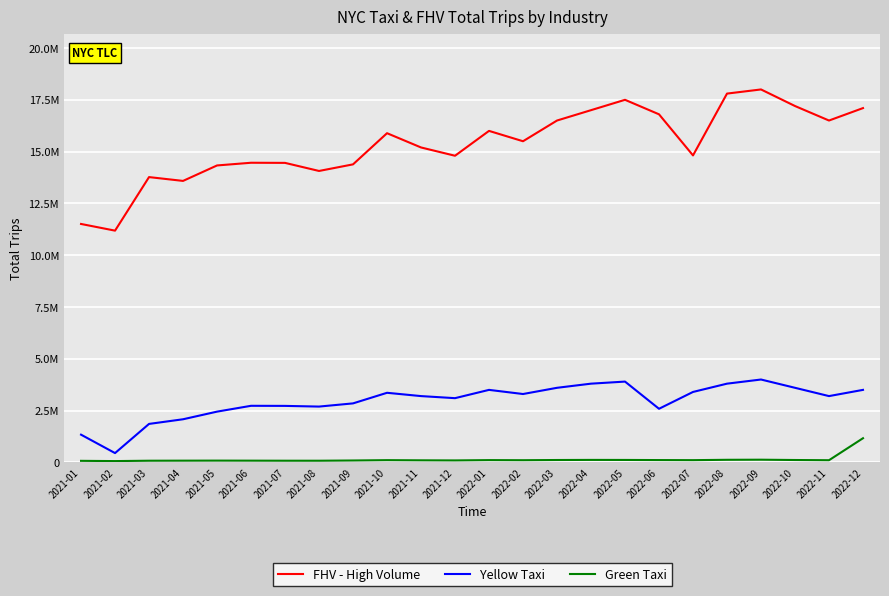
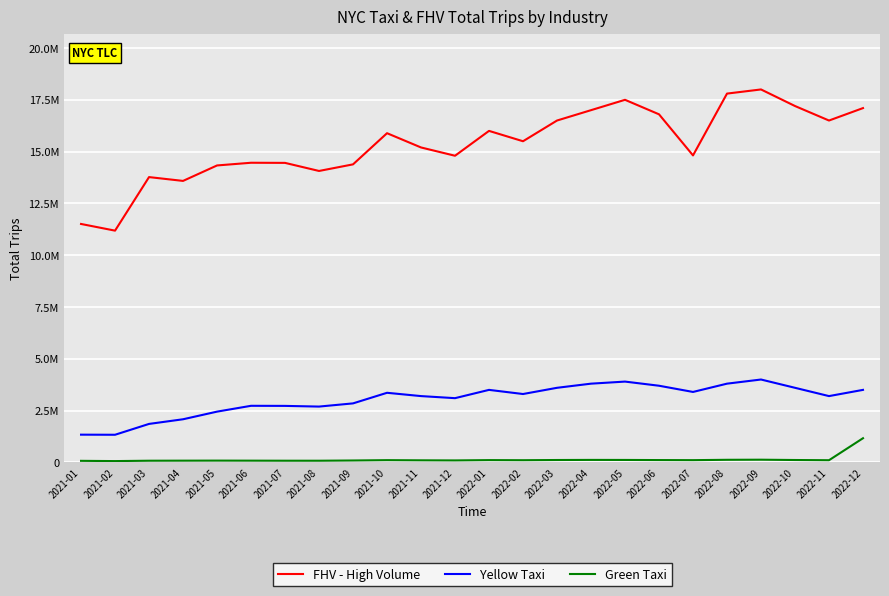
  {
    "FHV - High Volume": {
      "2021-01": 11500000,
      "2021-02": 11200000,
      "2021-03": 13800000,
      "2021-04": 13600000,
      "2021-05": 14300000,
      "2021-06": 14500000,
      "2021-07": 14500000,
      "2021-08": 14100000,
      "2021-09": 14400000,
      "2021-10": 15900000,
      "2021-11": 15200000,
      "2021-12": 14800000,
      "2022-01": 16000000,
      "2022-02": 15500000,
      "2022-03": 16500000,
      "2022-04": 17000000,
      "2022-05": 17500000,
      "2022-06": 16800000,
      "2022-07": 14800000,
      "2022-08": 17800000,
      "2022-09": 18000000,
      "2022-10": 17200000,
      "2022-11": 16500000,
      "2022-12": 17100000
    },
    "Yellow Taxi": {
      "2021-01": 1300000,
-     "2021-02": 400000,
+     "2021-02": 1300000,
      "2021-03": 1900000,
      "2021-04": 2100000,
      "2021-05": 2400000,
      "2021-06": 2700000,
      "2021-07": 2700000,
      "2021-08": 2700000,
      "2021-09": 2800000,
      "2021-10": 3400000,
      "2021-11": 3200000,
      "2021-12": 3100000,
      "2022-01": 3500000,
      "2022-02": 3300000,
      "2022-03": 3600000,
      "2022-04": 3800000,
      "2022-05": 3900000,
-     "2022-06": 2600000,
+     "2022-06": 3700000,
      "2022-07": 3400000,
      "2022-08": 3800000,
      "2022-09": 4000000,
      "2022-10": 3600000,
      "2022-11": 3200000,
      "2022-12": 3500000
    },
    "Green Taxi": {
      "2021-01": 100000,
      "2021-02": 100000,
      "2021-03": 100000,
      "2021-04": 100000,
      "2021-05": 100000,
      "2021-06": 100000,
      "2021-07": 100000,
      "2021-08": 100000,
      "2021-09": 100000,
      "2021-10": 100000,
      "2021-11": 100000,
      "2021-12": 100000,
      "2022-01": 100000,
      "2022-02": 100000,
      "2022-03": 100000,
      "2022-04": 100000,
      "2022-05": 100000,
      "2022-06": 100000,
      "2022-07": 100000,
      "2022-08": 100000,
      "2022-09": 100000,
      "2022-10": 100000,
      "2022-11": 100000,
      "2022-12": 1200000
    }
  }
